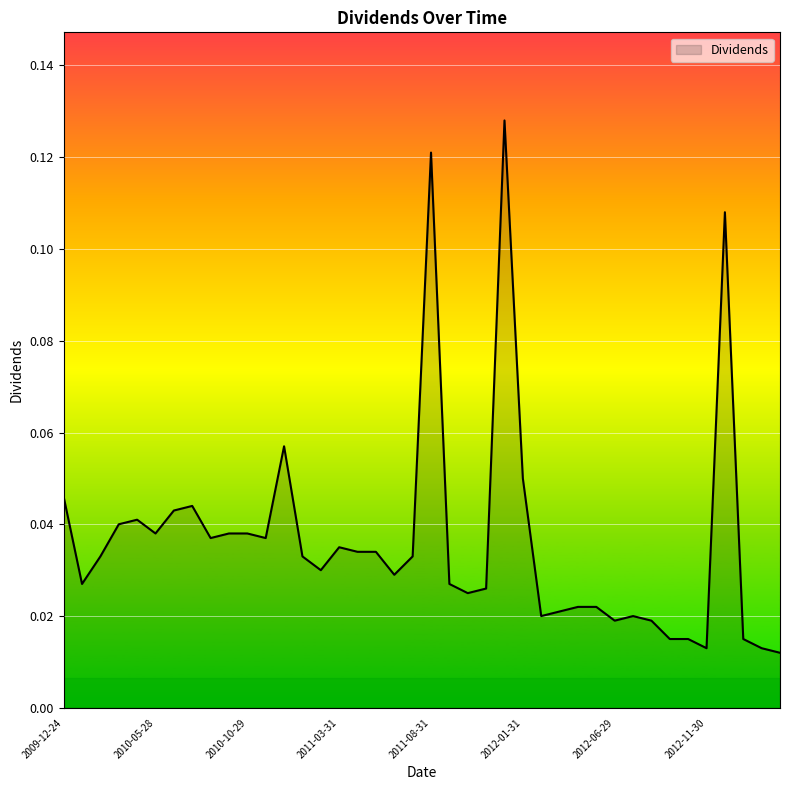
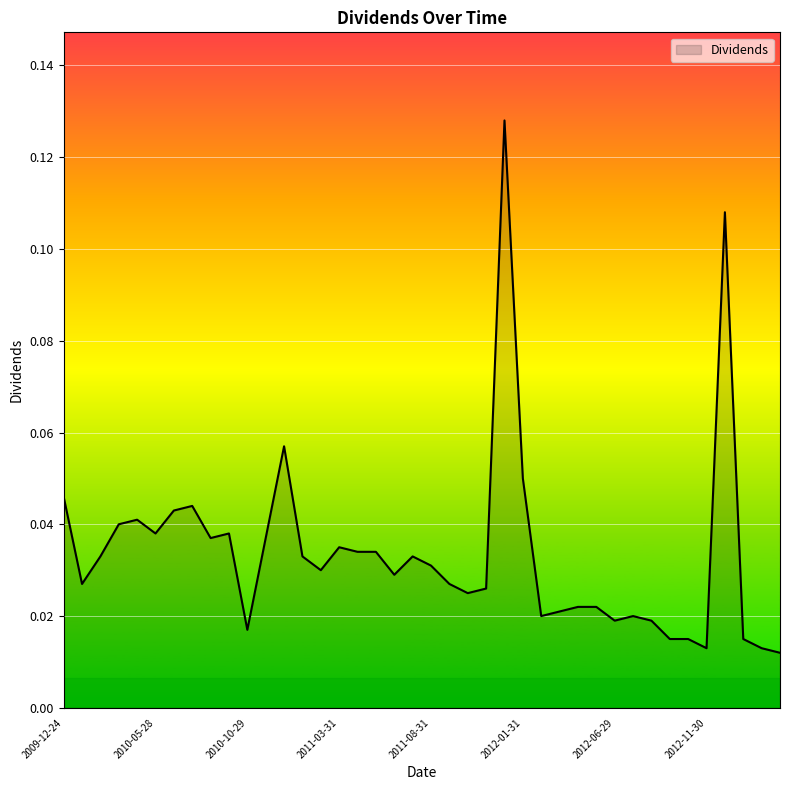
  {
    "2009-12-24": 0.046,
    "2010-05-28": 0.038,
-   "2010-10-29": 0.038,
+   "2010-10-29": 0.017,
    "2011-03-31": 0.035,
-   "2011-08-31": 0.121,
+   "2011-08-31": 0.031,
    "2012-01-31": 0.050,
    "2012-06-29": 0.019,
    "2012-11-30": 0.013
  }
